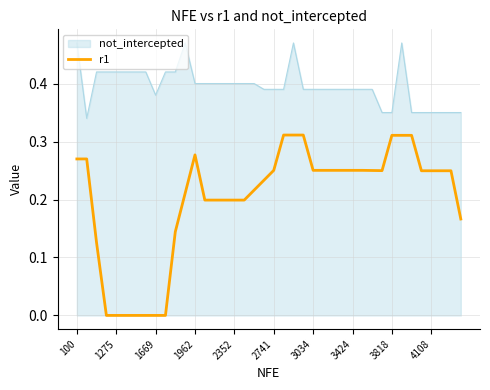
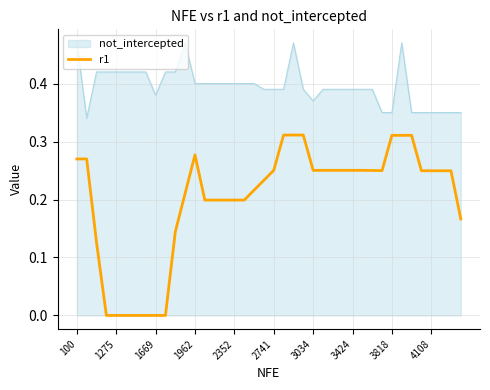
  {
    "not_intercepted": {
      "1275": 0.42,
      "1669": 0.38,
      "1962": 0.40,
      "2352": 0.40,
      "2741": 0.39,
-     "3034": 0.39,
+     "3034": 0.37,
      "3424": 0.39,
      "3818": 0.35,
      "4108": 0.35
    },
    "r1": {
      "100": 0.27,
      "1275": 0.00,
      "1669": 0.00,
      "1962": 0.28,
      "2352": 0.20,
      "2741": 0.25,
      "3034": 0.25,
      "3424": 0.25,
      "3818": 0.31,
      "4108": 0.25
    }
  }
